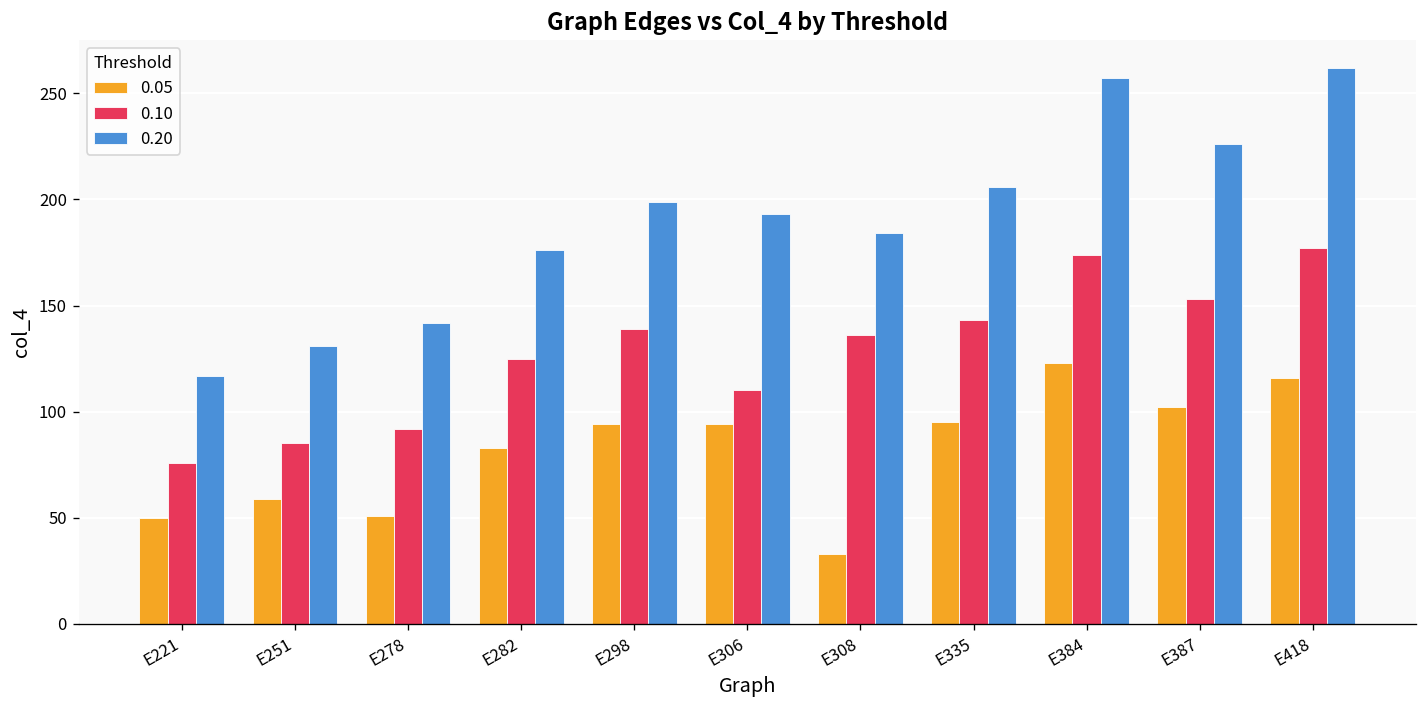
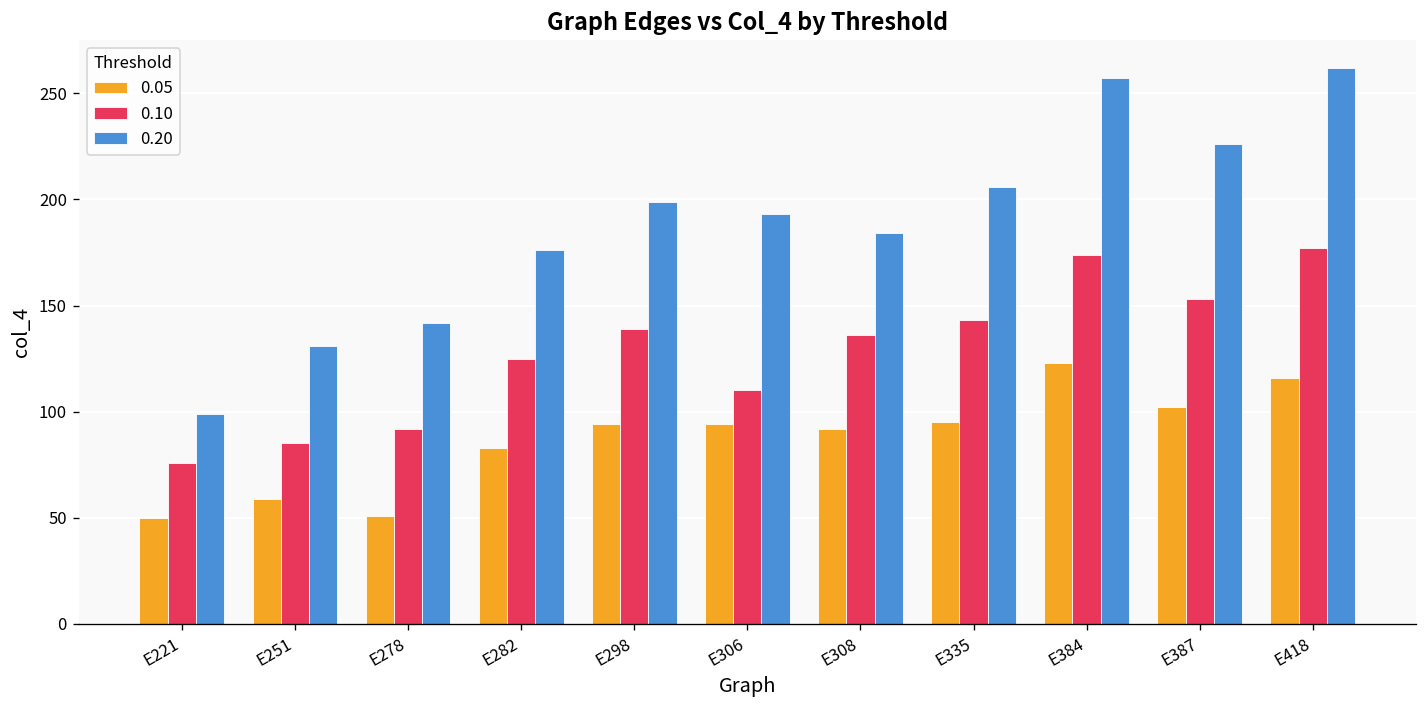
  {
    "0.05": {
      "E221": 50,
      "E251": 59,
      "E278": 51,
      "E282": 83,
      "E298": 94,
      "E306": 94,
-     "E308": 33,
+     "E308": 92,
      "E335": 95,
      "E384": 123,
      "E387": 102,
      "E418": 116
    },
    "0.10": {
      "E221": 76,
      "E251": 85,
      "E278": 92,
      "E282": 125,
      "E298": 139,
      "E306": 110,
      "E308": 136,
      "E335": 143,
      "E384": 174,
      "E387": 153,
      "E418": 177
    },
    "0.20": {
-     "E221": 117,
+     "E221": 99,
      "E251": 131,
      "E278": 142,
      "E282": 176,
      "E298": 199,
      "E306": 193,
      "E308": 184,
      "E335": 206,
      "E384": 257,
      "E387": 226,
      "E418": 262
    }
  }
